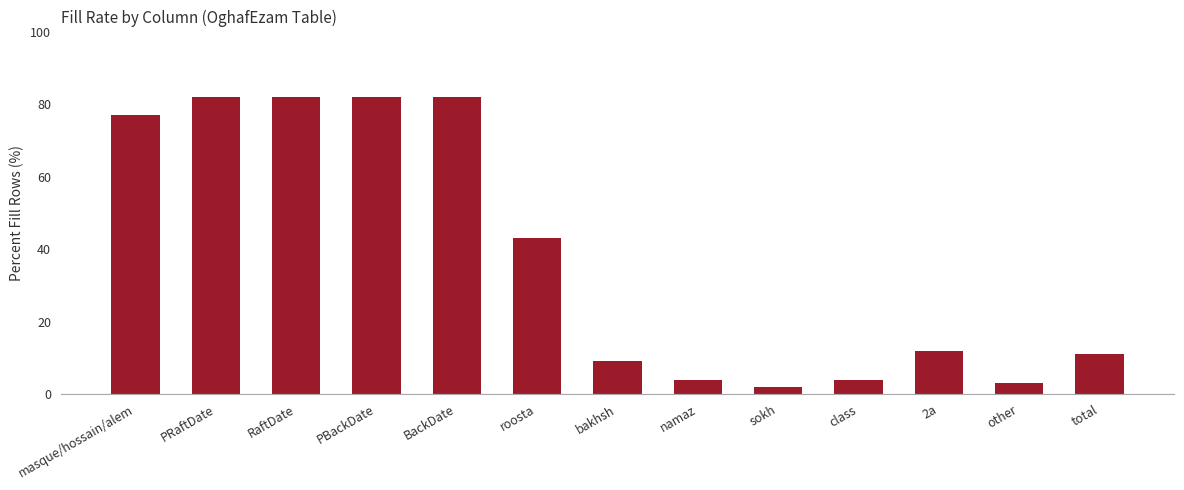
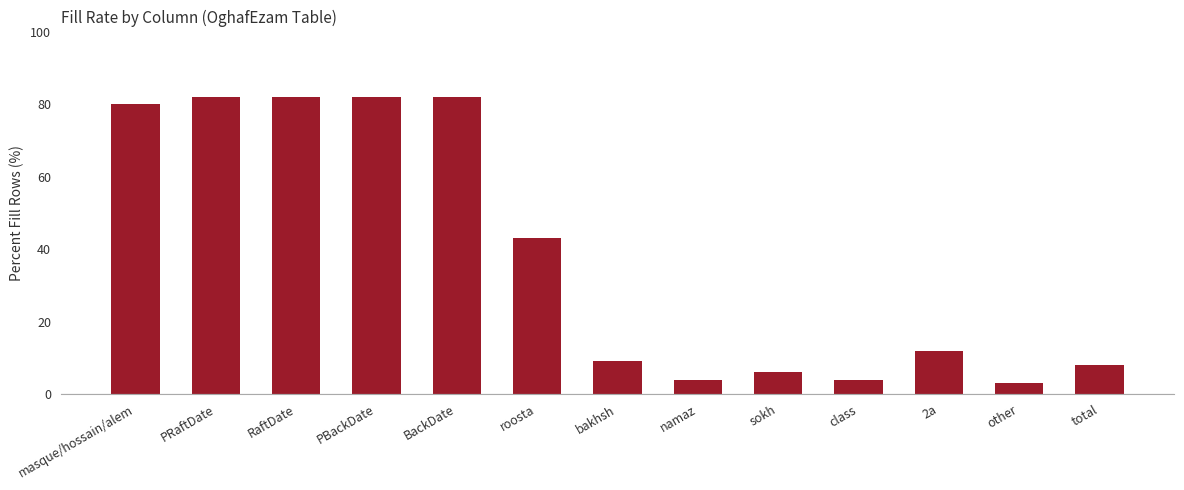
  {
-   "masque/hossain/alem": 77,
+   "masque/hossain/alem": 80,
    "PRaftDate": 82,
    "RaftDate": 82,
    "PBackDate": 82,
    "BackDate": 82,
    "roosta": 43,
    "bakhsh": 9,
    "namaz": 4,
-   "sokh": 2,
+   "sokh": 6,
    "class": 4,
    "2a": 12,
    "other": 3,
-   "total": 11
+   "total": 8
  }
